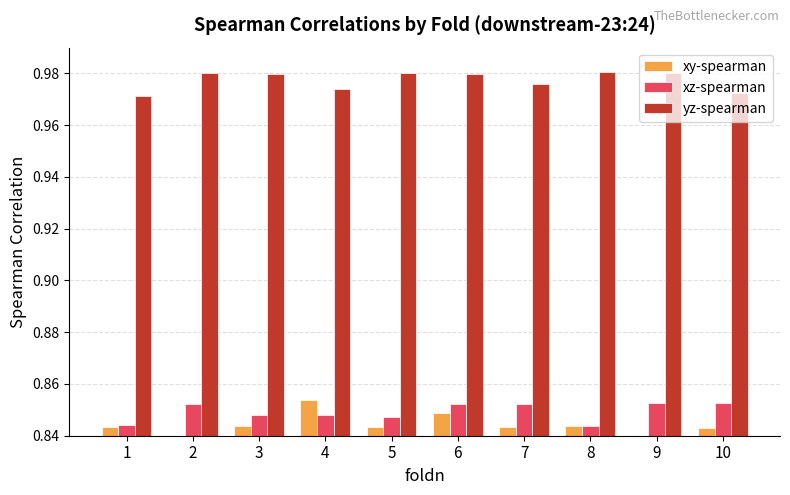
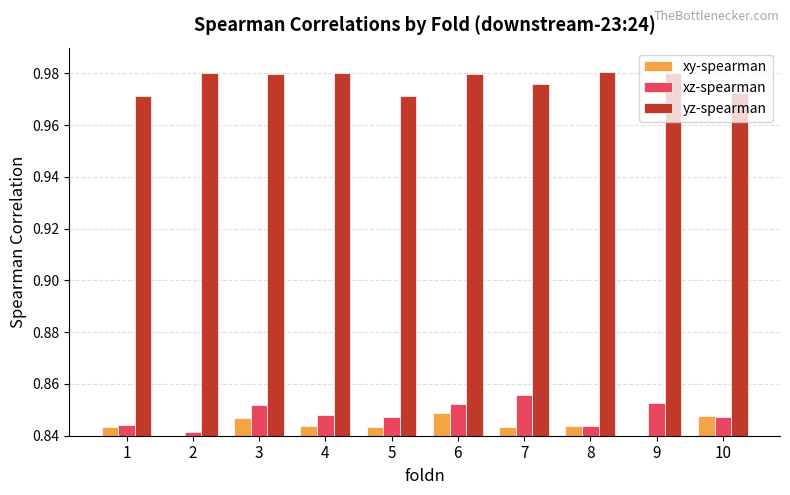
  {
    "xy-spearman": {
      "1": 0.843,
-     "3": 0.844,
-     "4": 0.854,
+     "3": 0.847,
+     "4": 0.844,
      "5": 0.843,
      "6": 0.849,
      "7": 0.843,
      "8": 0.844,
-     "10": 0.843
+     "10": 0.848
    },
    "xz-spearman": {
      "1": 0.844,
-     "2": 0.852,
-     "3": 0.848,
+     "2": 0.842,
+     "3": 0.852,
      "4": 0.848,
      "5": 0.847,
      "6": 0.852,
-     "7": 0.852,
+     "7": 0.856,
      "8": 0.844,
      "9": 0.852,
-     "10": 0.853
+     "10": 0.847
    },
    "yz-spearman": {
      "1": 0.971,
      "2": 0.980,
      "3": 0.980,
-     "4": 0.974,
-     "5": 0.980,
+     "4": 0.980,
+     "5": 0.971,
      "6": 0.980,
      "7": 0.976,
      "8": 0.981
    }
  }
